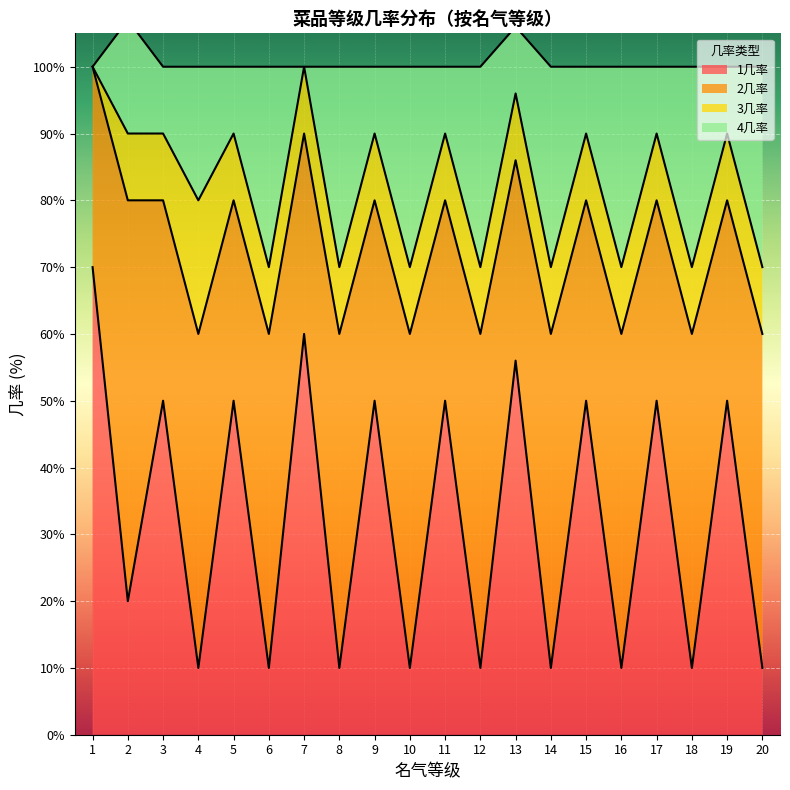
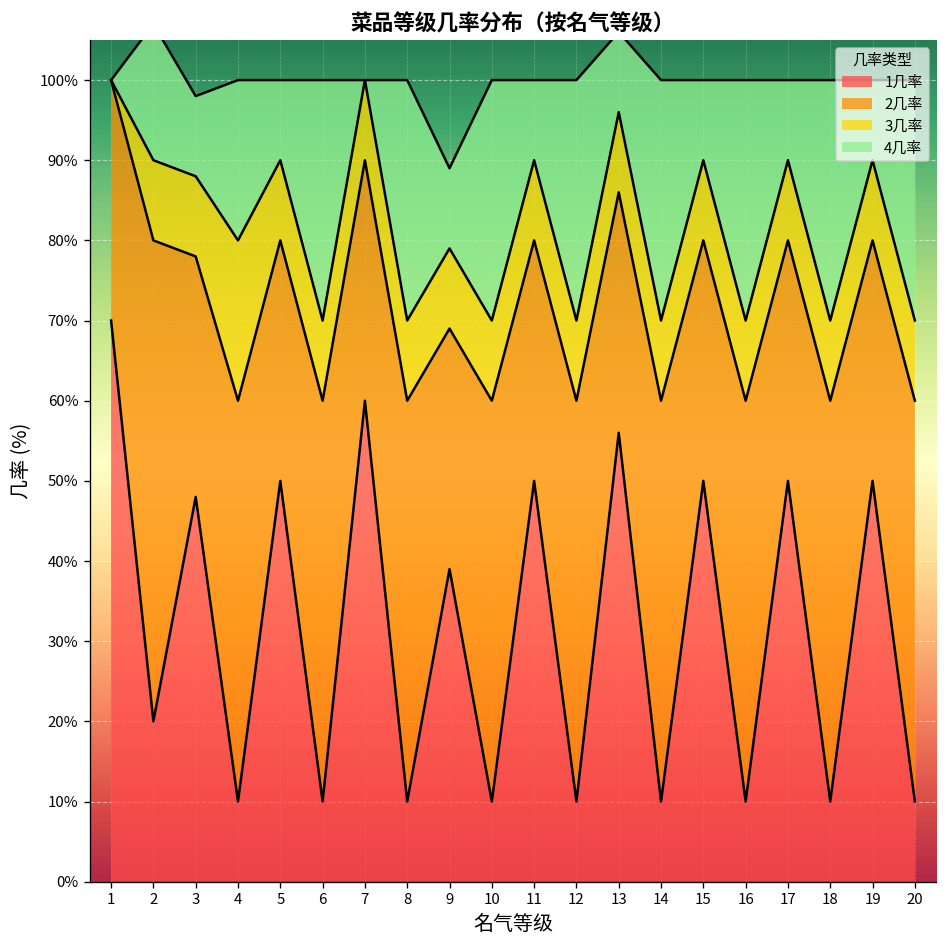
  {
    "1几率": {
      "1": "70%",
      "2": "20%",
-     "3": "50%",
+     "3": "48%",
      "4": "10%",
      "5": "50%",
      "6": "10%",
      "7": "60%",
      "8": "10%",
-     "9": "50%",
+     "9": "39%",
      "10": "10%",
      "11": "50%",
      "12": "10%",
      "13": "56%",
      "14": "10%",
      "15": "50%",
      "16": "10%",
      "17": "50%",
      "18": "10%",
      "19": "50%",
      "20": "10%"
    },
    "2几率": {
      "2": "60%",
      "3": "30%",
      "4": "50%",
      "5": "30%",
      "6": "50%",
      "7": "30%",
      "8": "50%",
      "9": "30%",
      "10": "50%",
      "11": "30%",
      "12": "50%",
      "13": "30%",
      "14": "50%",
      "15": "30%",
      "16": "50%",
      "17": "30%",
      "18": "50%",
      "19": "30%",
      "20": "50%"
    },
    "3几率": {
      "2": "10%",
      "3": "10%",
      "4": "20%",
      "5": "10%",
      "6": "10%",
      "8": "10%",
      "9": "10%",
      "10": "10%",
      "11": "10%",
      "12": "10%",
      "13": "10%",
      "14": "10%",
      "15": "10%",
      "16": "10%",
      "17": "10%",
      "18": "10%",
      "20": "10%"
    },
    "4几率": {
      "3": "10%",
      "4": "20%",
      "5": "10%",
      "6": "30%",
      "8": "30%",
      "9": "10%",
      "10": "30%",
      "11": "10%",
      "12": "30%",
      "14": "30%",
      "15": "10%",
      "16": "30%",
      "17": "10%",
      "18": "30%"
    }
  }
